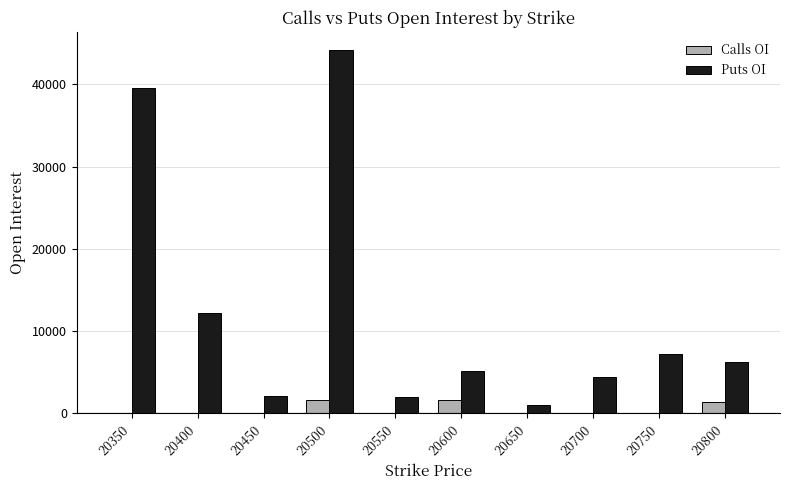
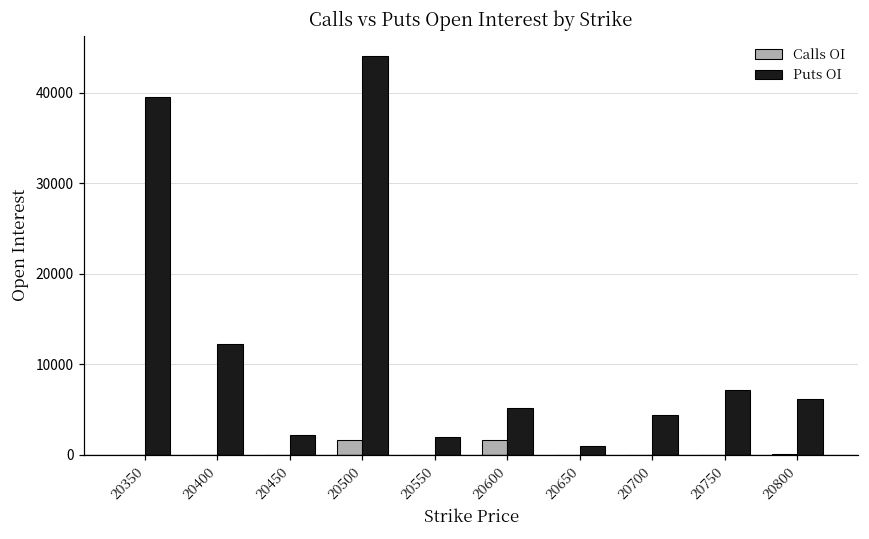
  {
    "Calls OI": {
      "20500": 2000,
      "20600": 2000,
-     "20800": 1000
+     "20800": 0
    },
    "Puts OI": {
      "20350": 40000,
      "20400": 12000,
      "20450": 2000,
      "20500": 44000,
      "20550": 2000,
      "20600": 5000,
      "20650": 1000,
      "20700": 4000,
      "20750": 7000,
      "20800": 6000
    }
  }
